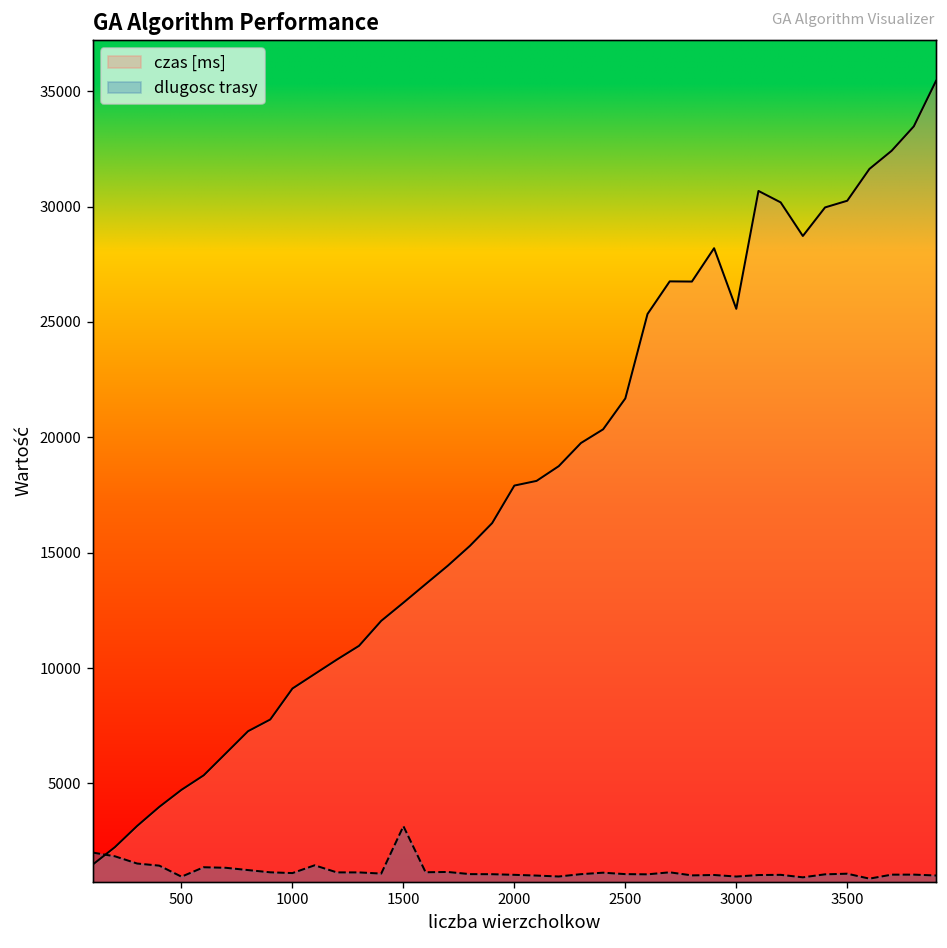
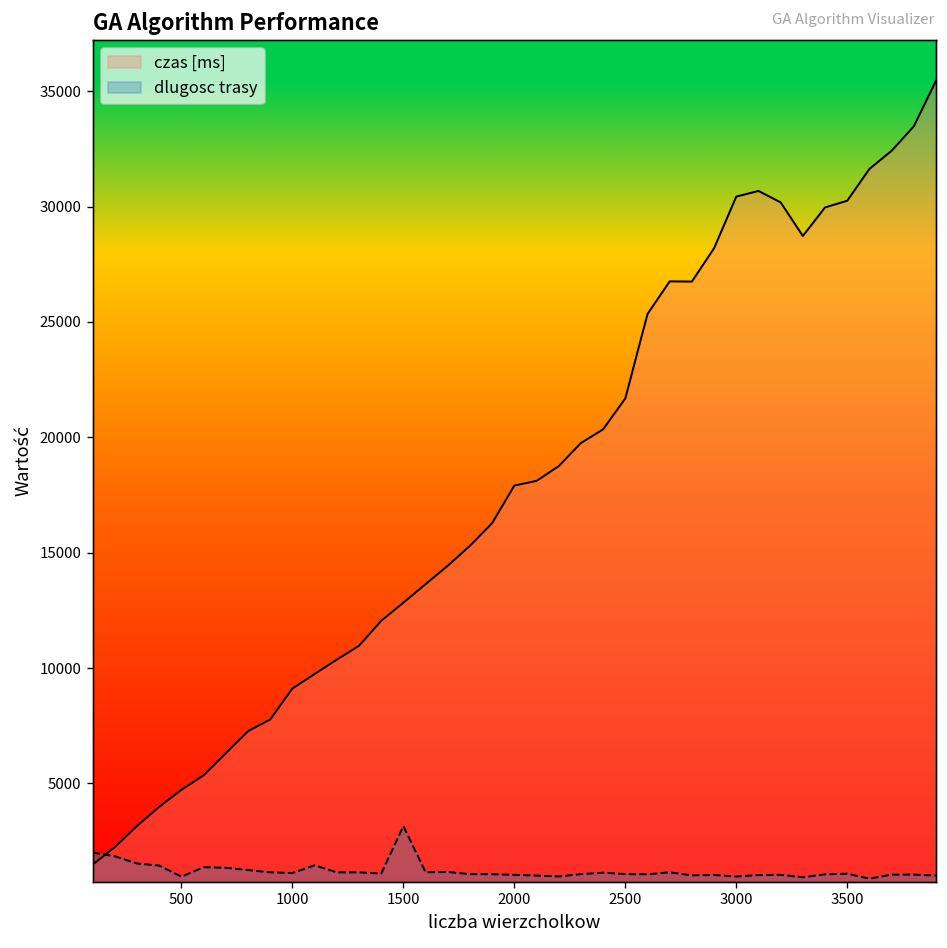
  {
    "czas [ms]": {
      "500": 4700,
      "1000": 9100,
      "1500": 12800,
      "2000": 17900,
      "2500": 21700,
-     "3000": 25600,
+     "3000": 30400,
      "3500": 30300
    },
    "dlugosc trasy": {
      "500": 1000,
      "1000": 1100,
      "1500": 3100,
      "2000": 1000,
      "2500": 1100,
      "3000": 1000,
      "3500": 1100
    }
  }
